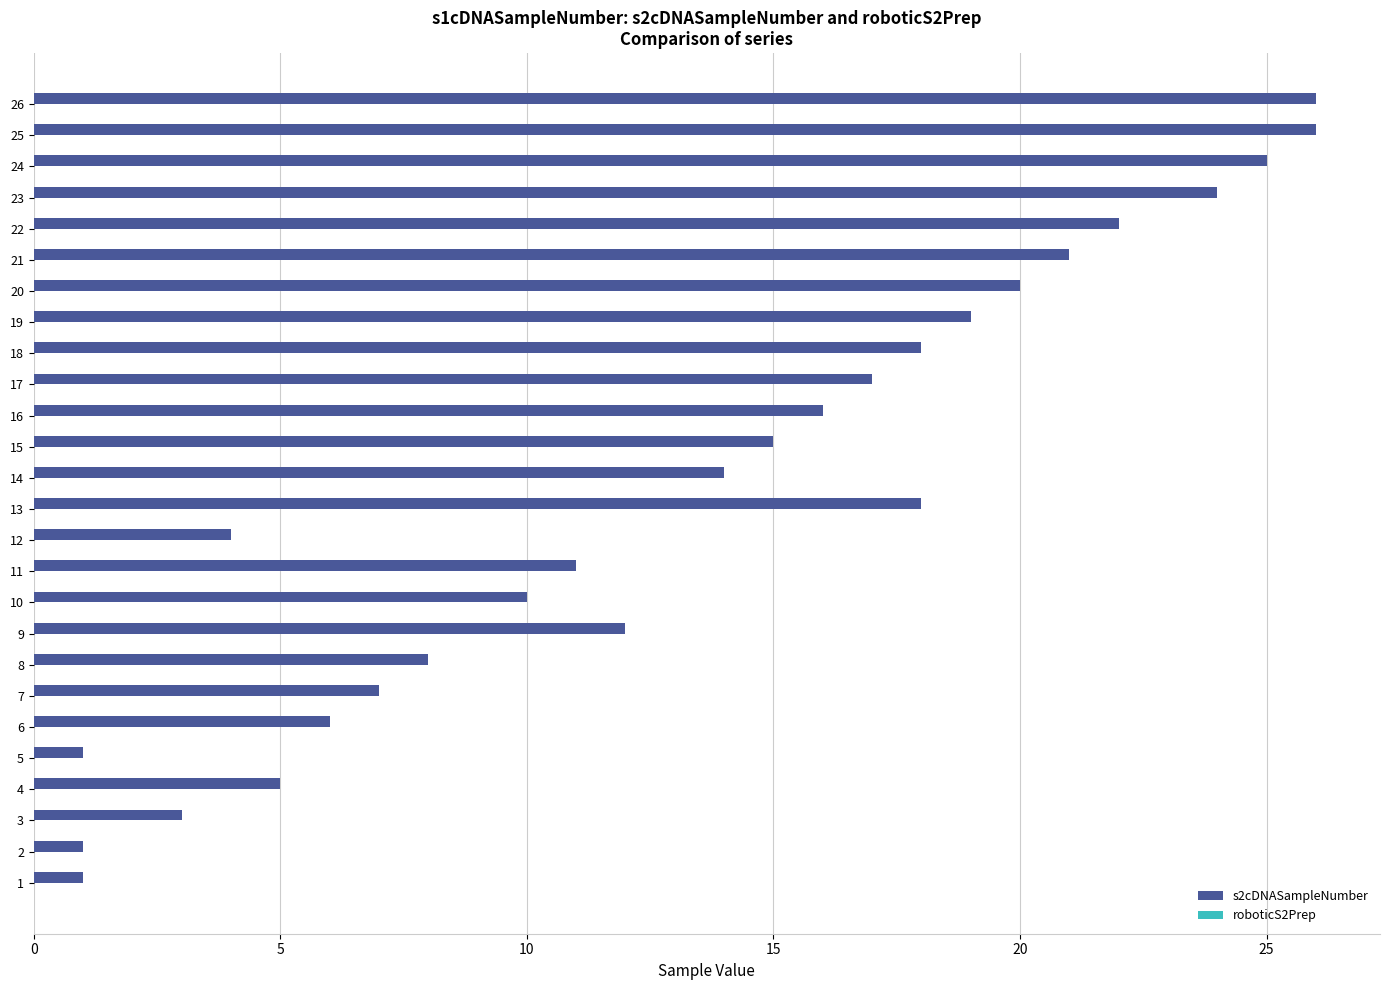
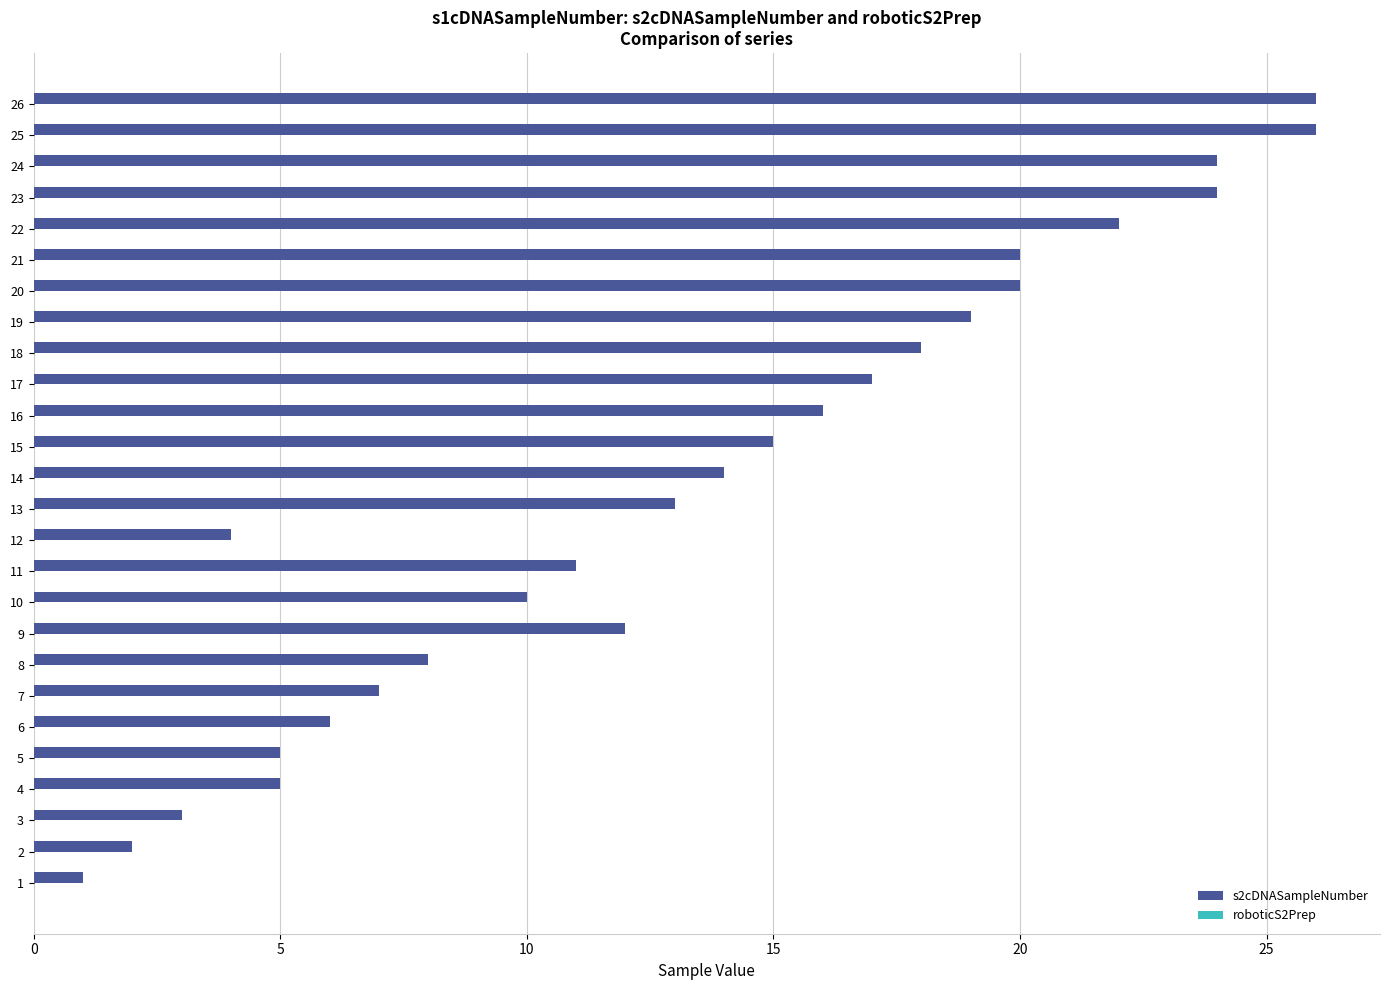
  {
    "s2cDNASampleNumber": {
      "26": 26,
      "25": 26,
-     "24": 25,
+     "24": 24,
      "23": 24,
      "22": 22,
-     "21": 21,
+     "21": 20,
      "20": 20,
      "19": 19,
      "18": 18,
      "17": 17,
      "16": 16,
      "15": 15,
      "14": 14,
-     "13": 18,
+     "13": 13,
      "12": 4,
      "11": 11,
      "10": 10,
      "9": 12,
      "8": 8,
      "7": 7,
      "6": 6,
-     "5": 1,
+     "5": 5,
      "4": 5,
      "3": 3,
-     "2": 1,
+     "2": 2,
      "1": 1
    },
    "roboticS2Prep": {
      "26": 0,
      "25": 0,
      "24": 0,
      "23": 0,
      "22": 0,
      "21": 0,
      "20": 0,
      "19": 0,
      "18": 0,
      "17": 0,
      "16": 0,
      "15": 0,
      "14": 0,
      "13": 0,
      "12": 0,
      "11": 0,
      "10": 0,
      "9": 0,
      "8": 0,
      "7": 0,
      "6": 0,
      "5": 0,
      "4": 0,
      "3": 0,
      "2": 0,
      "1": 0
    }
  }
